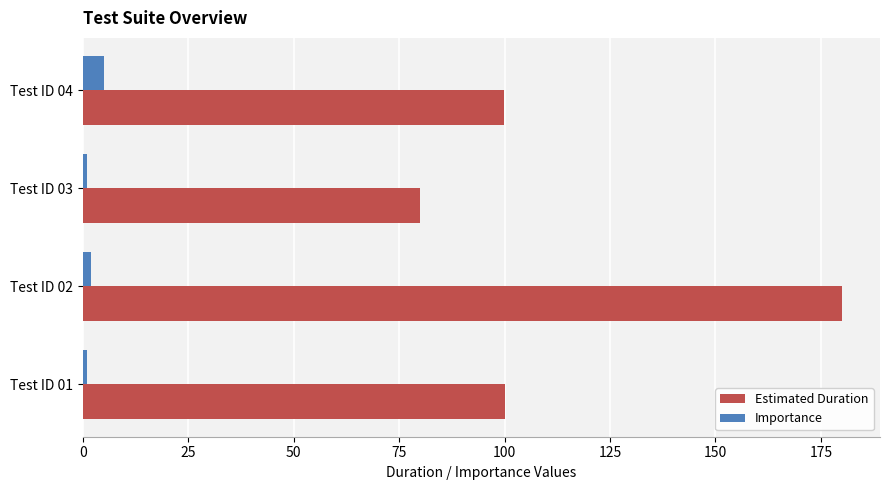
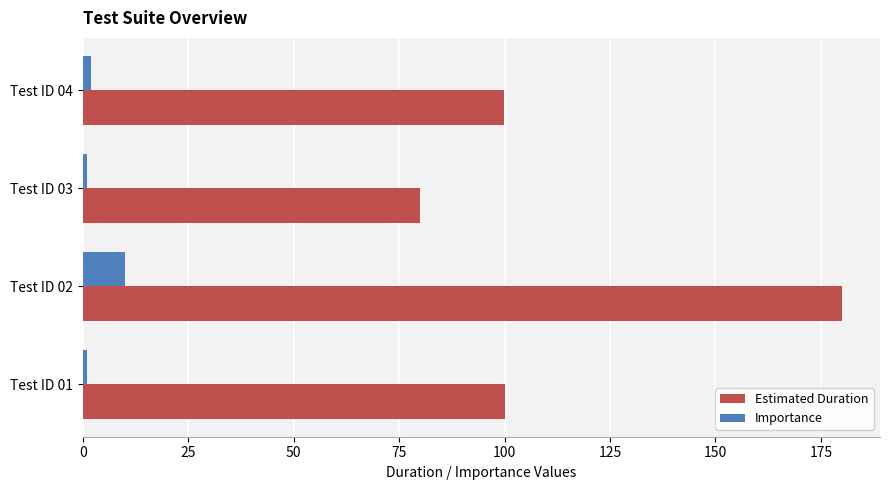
  {
    "Estimated Duration": {
      "Test ID 04": 100,
      "Test ID 03": 80,
      "Test ID 02": 180,
      "Test ID 01": 100
    },
    "Importance": {
-     "Test ID 04": 5,
+     "Test ID 04": 2,
      "Test ID 03": 1,
-     "Test ID 02": 2,
+     "Test ID 02": 10,
      "Test ID 01": 1
    }
  }
